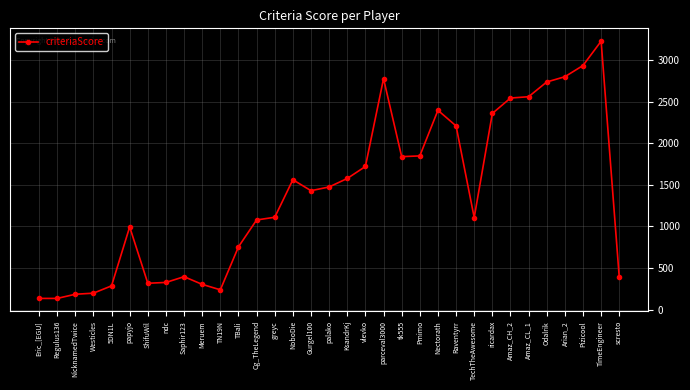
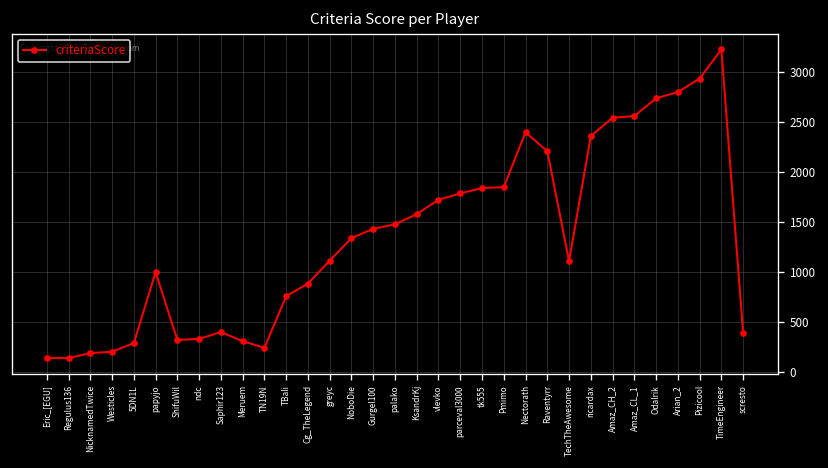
  {
    "Eric_[EGU]": 100,
    "Regulus136": 100,
    "NicknamedTwice": 200,
    "Westicles": 200,
    "5DN1L": 300,
    "papyjo": 1000,
    "ShifuWil": 300,
    "ndc": 300,
    "Saphir123": 400,
    "Meruem": 300,
    "TN19N": 200,
    "TBali": 800,
-   "Cg_TheLegend": 1100,
+   "Cg_TheLegend": 900,
    "greyc": 1100,
-   "NoboDie": 1600,
+   "NoboDie": 1300,
    "Gurgel100": 1400,
    "palako": 1500,
    "KsandrKj": 1600,
    "vlevko": 1700,
-   "parceval3000": 2800,
+   "parceval3000": 1800,
    "tk555": 1800,
    "Pmimo": 1800,
    "Nectorath": 2400,
    "Raventyrr": 2200,
    "TechTheAwesome": 1100,
    "ricardax": 2400,
    "Amaz_CH_2": 2500,
    "Amaz_CL_1": 2600,
    "Odalrik": 2700,
    "Arian_2": 2800,
    "Pizicool": 2900,
    "TimeEngineer": 3200,
    "scresto": 400
  }
